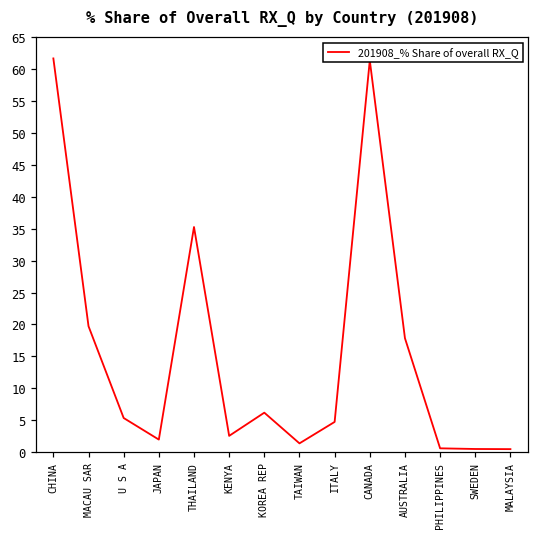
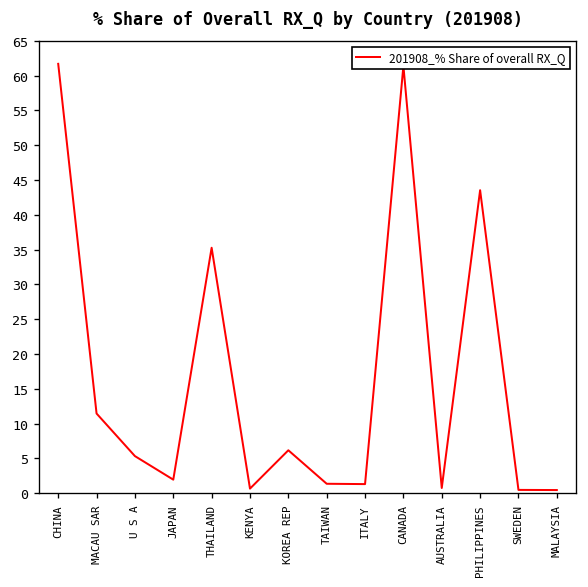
  {
    "CHINA": 62,
-   "MACAU SAR": 20,
+   "MACAU SAR": 11,
    "U S A": 5,
    "JAPAN": 2,
    "THAILAND": 35,
-   "KENYA": 3,
+   "KENYA": 1,
    "KOREA REP": 6,
    "TAIWAN": 1,
-   "ITALY": 5,
-   "AUSTRALIA": 18,
-   "PHILIPPINES": 1,
+   "ITALY": 1,
+   "AUSTRALIA": 1,
+   "PHILIPPINES": 44,
    "SWEDEN": 0,
    "MALAYSIA": 0
  }
